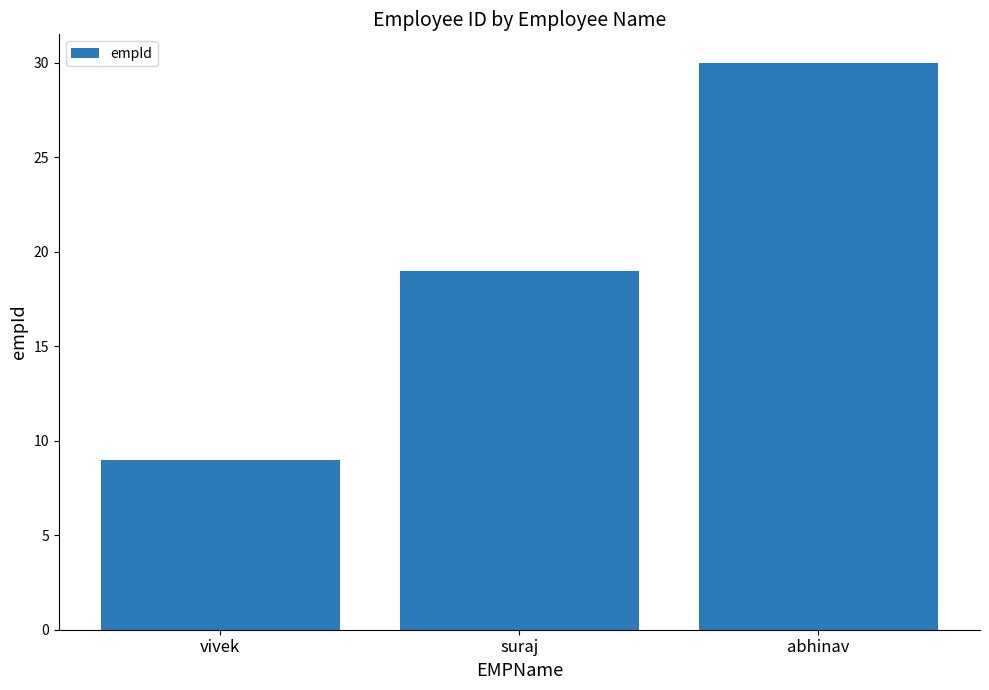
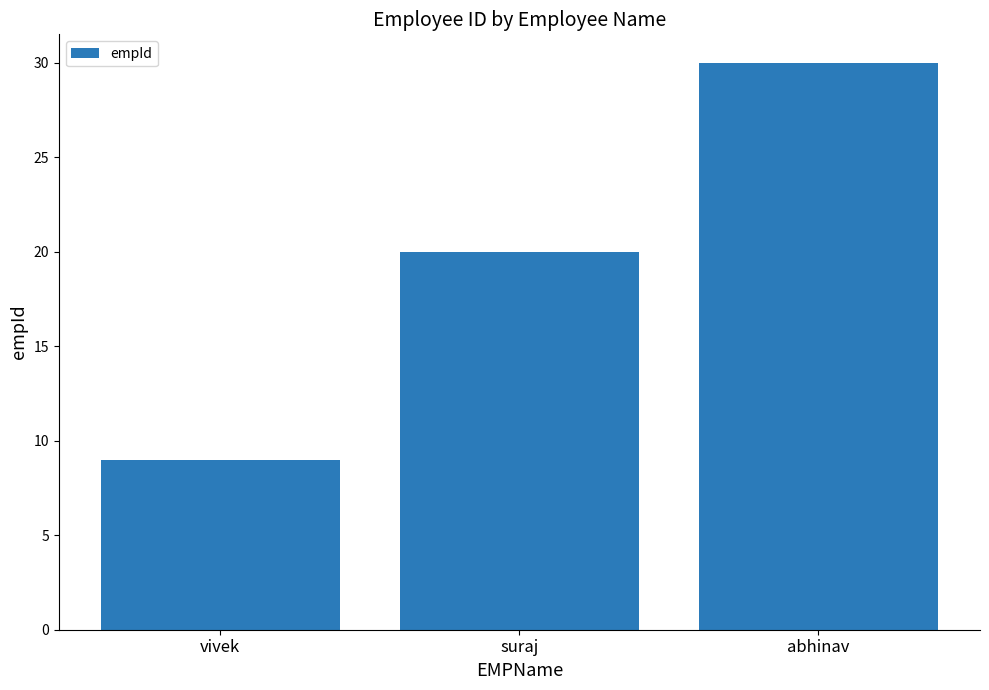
  {
    "vivek": 9,
-   "suraj": 19,
+   "suraj": 20,
    "abhinav": 30
  }
